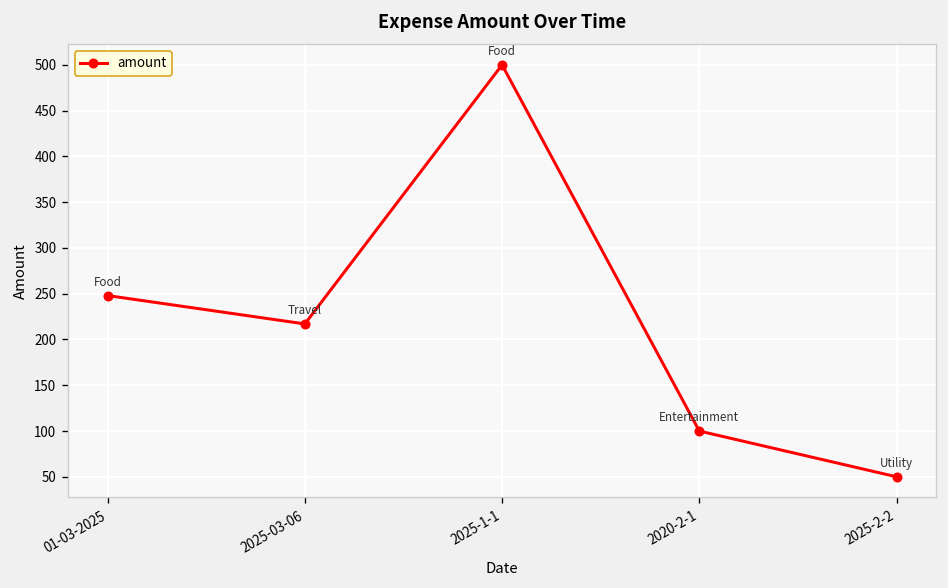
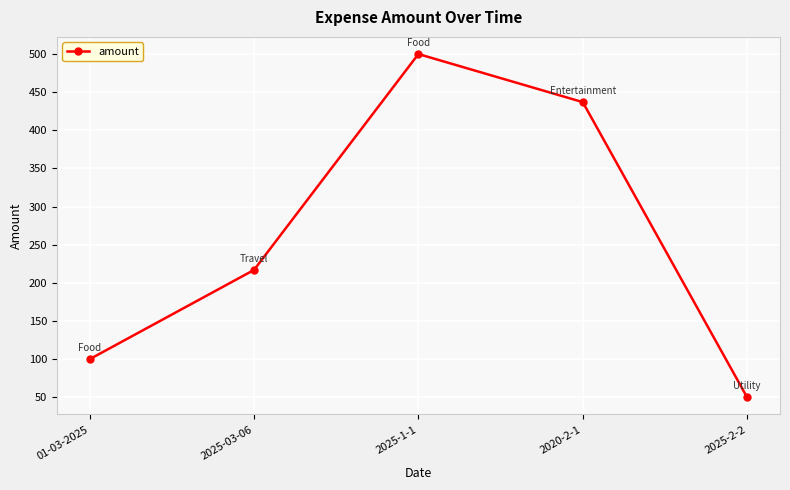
  {
-   "01-03-2025": 250,
+   "01-03-2025": 100,
    "2025-03-06": 220,
    "2025-1-1": 500,
-   "2020-2-1": 100,
+   "2020-2-1": 440,
    "2025-2-2": 50
  }
